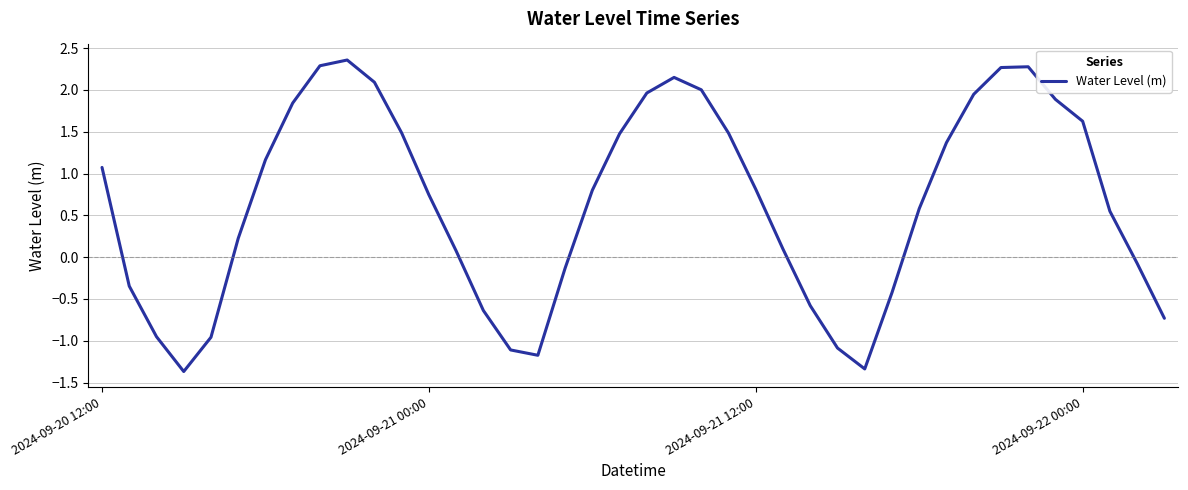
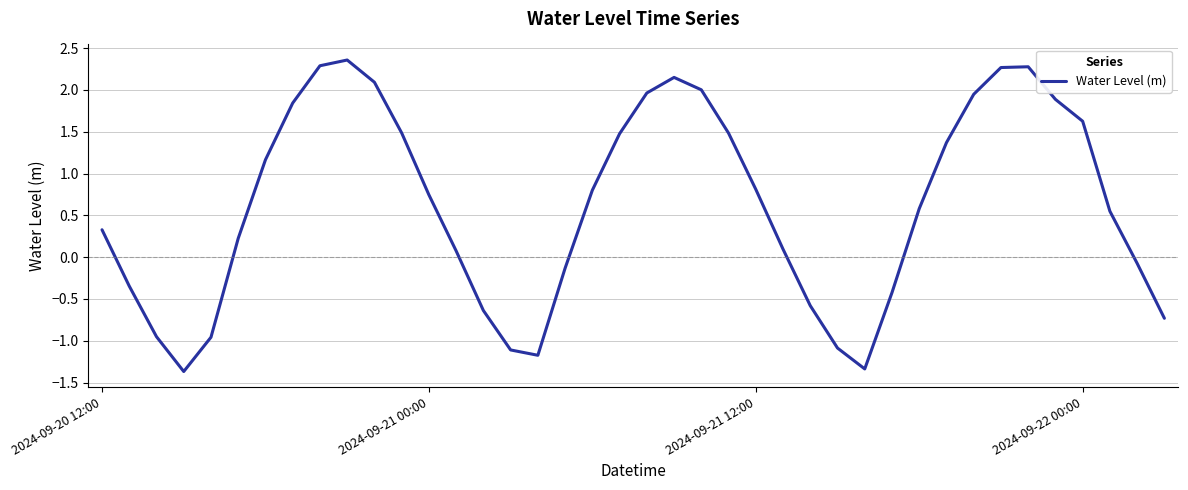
  {
-   "2024-09-20 12:00": 1.1,
+   "2024-09-20 12:00": 0.3,
    "2024-09-21 00:00": 0.7,
    "2024-09-21 12:00": 0.8,
    "2024-09-22 00:00": 1.6
  }
